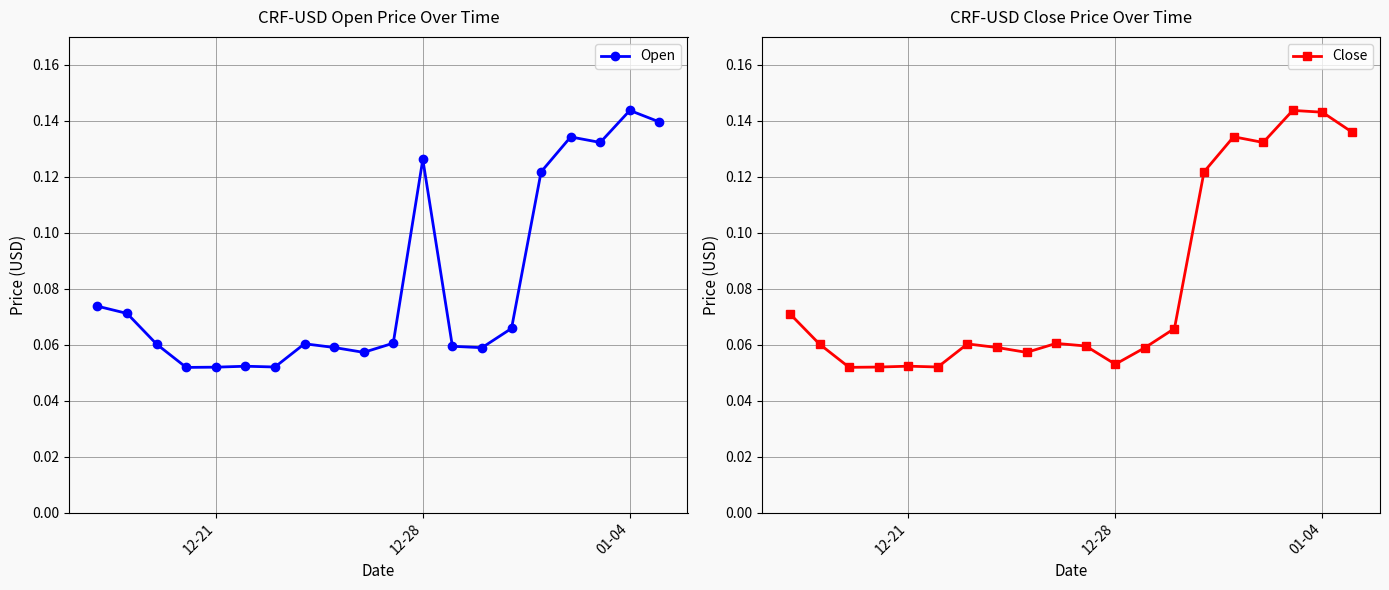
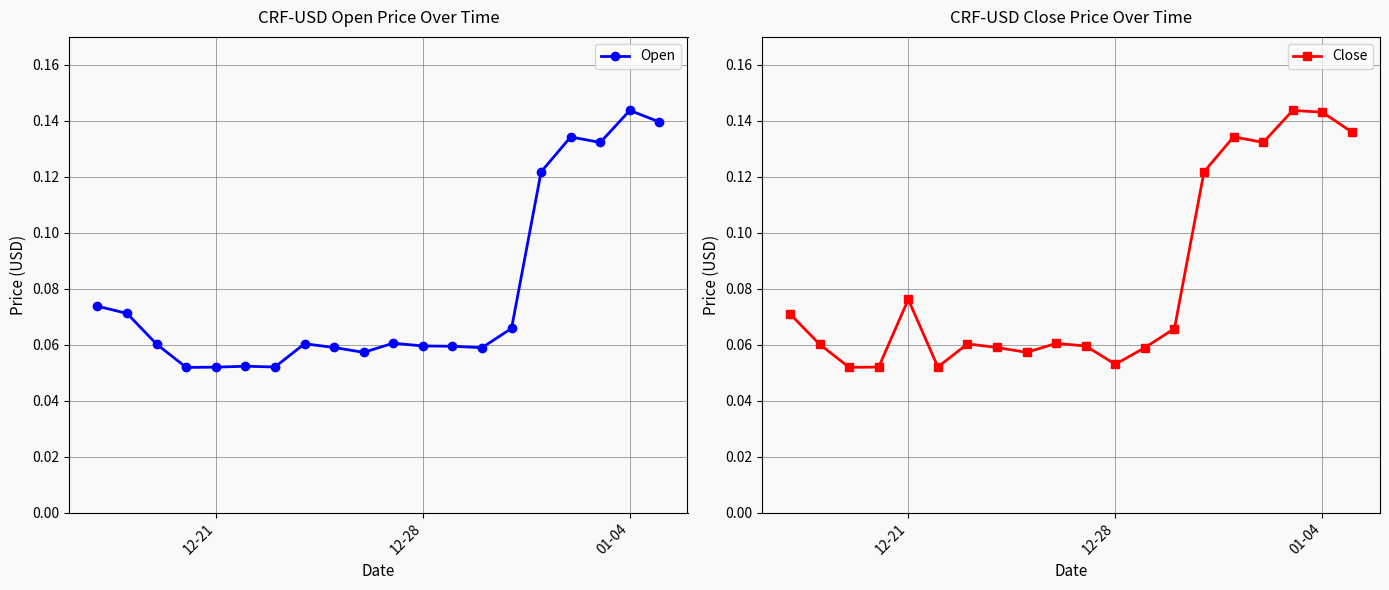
  {
    "CRF-USD Open Price Over Time": {
      "12-21": 0.052,
-     "12-28": 0.126,
+     "12-28": 0.060,
      "01-04": 0.144
    },
    "CRF-USD Close Price Over Time": {
-     "12-21": 0.052,
+     "12-21": 0.076,
      "12-28": 0.053,
      "01-04": 0.143
    }
  }
